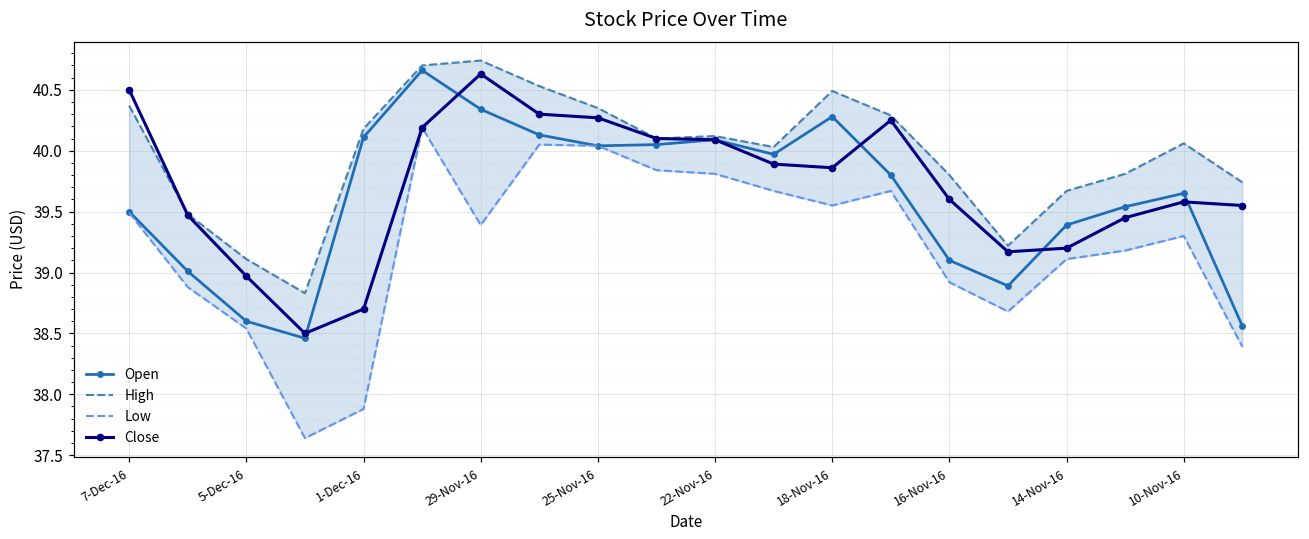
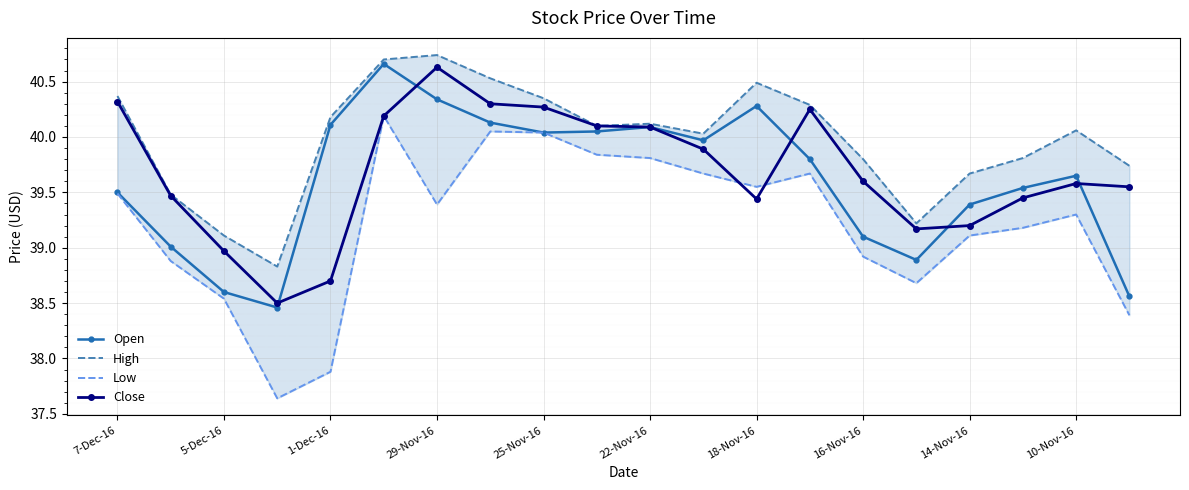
  {
    "Low": {
      "5-Dec-16": 38.54,
      "1-Dec-16": 37.88,
      "29-Nov-16": 39.39,
      "22-Nov-16": 39.81,
      "18-Nov-16": 39.55,
      "16-Nov-16": 38.92,
      "14-Nov-16": 39.11,
      "10-Nov-16": 39.30
    },
    "Close": {
-     "7-Dec-16": 40.50,
+     "7-Dec-16": 40.32,
      "5-Dec-16": 38.97,
      "1-Dec-16": 38.70,
      "29-Nov-16": 40.63,
      "25-Nov-16": 40.27,
-     "18-Nov-16": 39.86,
+     "18-Nov-16": 39.44,
      "16-Nov-16": 39.60,
      "14-Nov-16": 39.20,
      "10-Nov-16": 39.58
    }
  }
